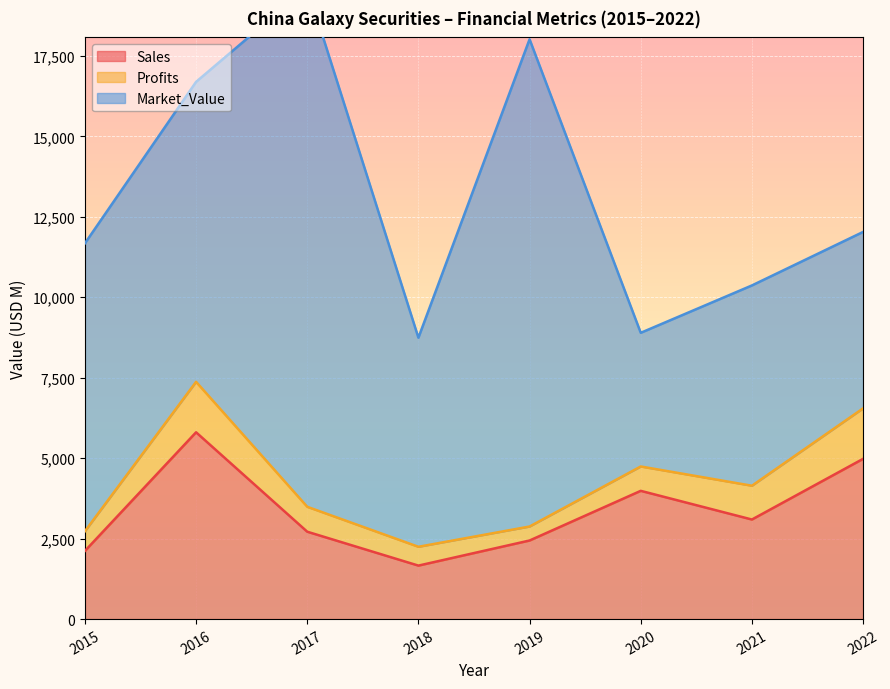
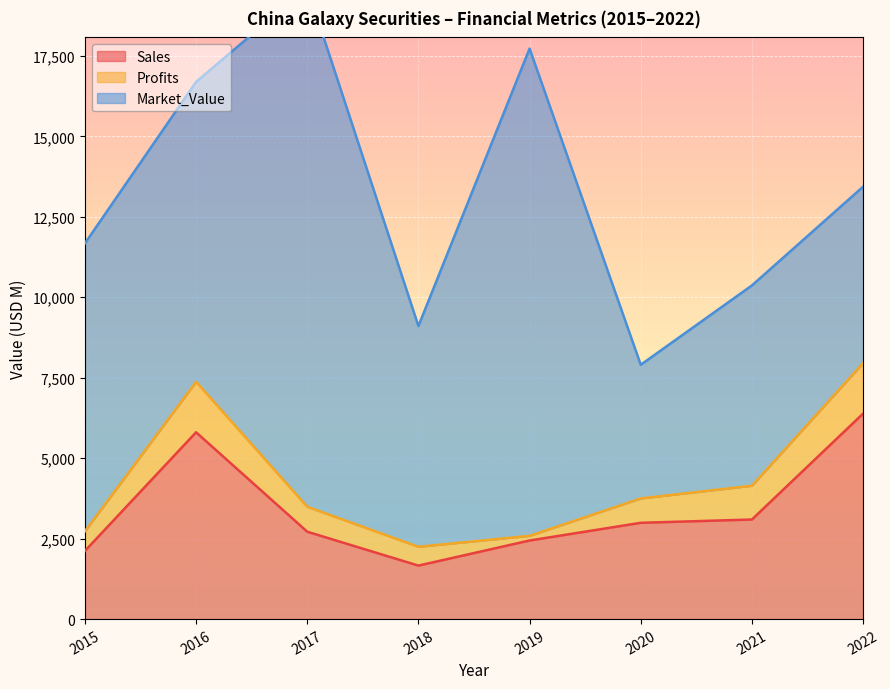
  {
    "Sales": {
      "2015": "2,100",
      "2016": "5,800",
      "2017": "2,700",
      "2018": "1,700",
      "2019": "2,400",
-     "2020": "4,000",
+     "2020": "3,000",
      "2021": "3,100",
-     "2022": "5,000"
+     "2022": "6,400"
    },
    "Profits": {
      "2015": "600",
      "2016": "1,600",
      "2017": "800",
      "2018": "600",
-     "2019": "400",
+     "2019": "100",
      "2020": "800",
      "2021": "1,000",
      "2022": "1,600"
    },
    "Market_Value": {
      "2015": "8,900",
-     "2018": "6,500",
+     "2018": "6,900",
      "2019": "15,100",
      "2020": "4,200",
      "2021": "6,200",
      "2022": "5,500"
    }
  }
